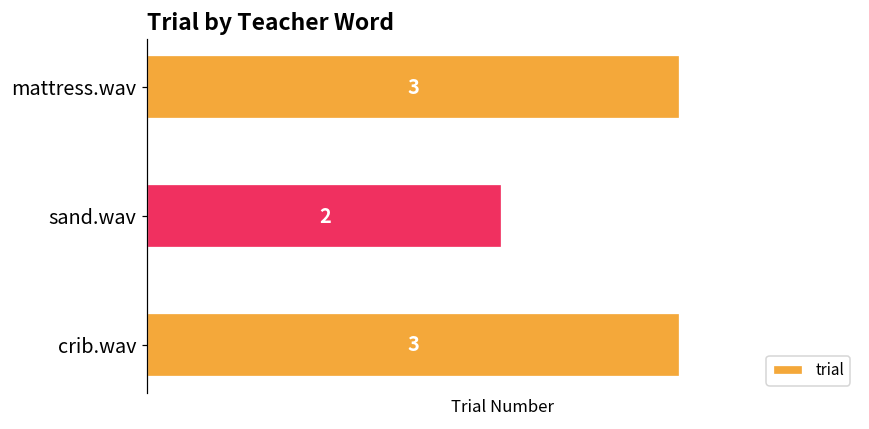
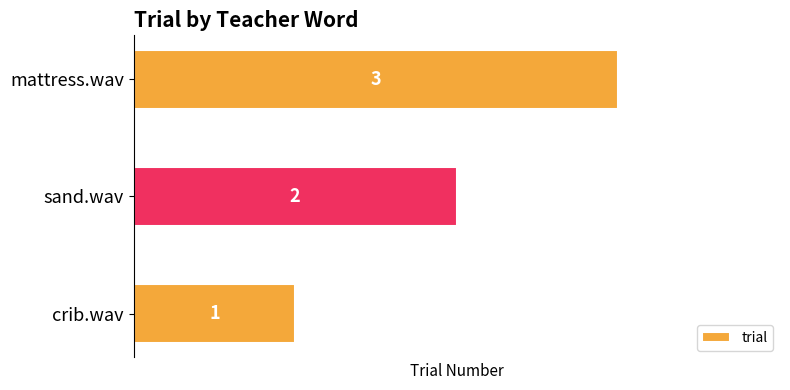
  {
    "mattress.wav": 3,
    "sand.wav": 2,
-   "crib.wav": 3
+   "crib.wav": 1
  }
